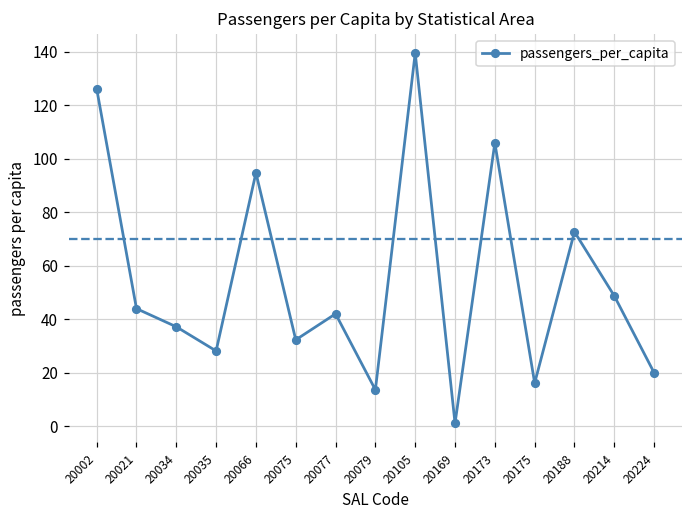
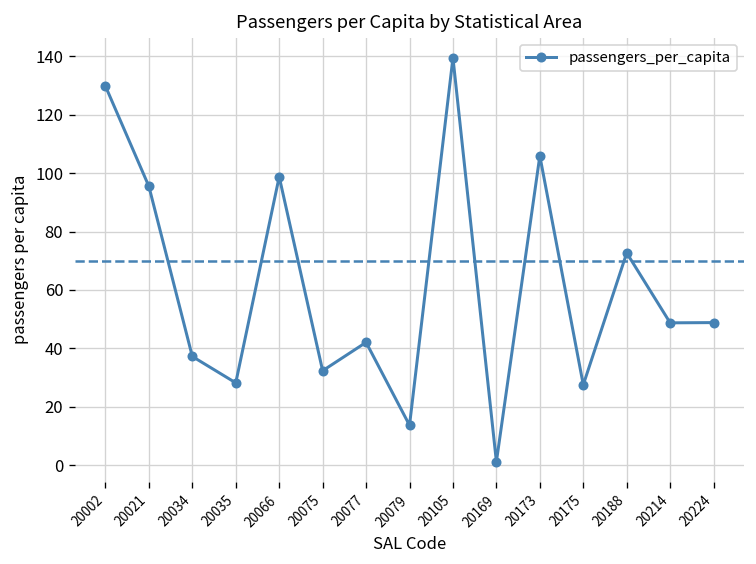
  {
-   "20002": 126,
-   "20021": 44,
+   "20002": 130,
+   "20021": 96,
    "20034": 37,
    "20035": 28,
-   "20066": 95,
+   "20066": 99,
    "20075": 32,
    "20077": 42,
    "20079": 14,
    "20105": 140,
    "20169": 1,
    "20173": 106,
-   "20175": 16,
+   "20175": 28,
    "20188": 73,
    "20214": 49,
-   "20224": 20
+   "20224": 49
  }
